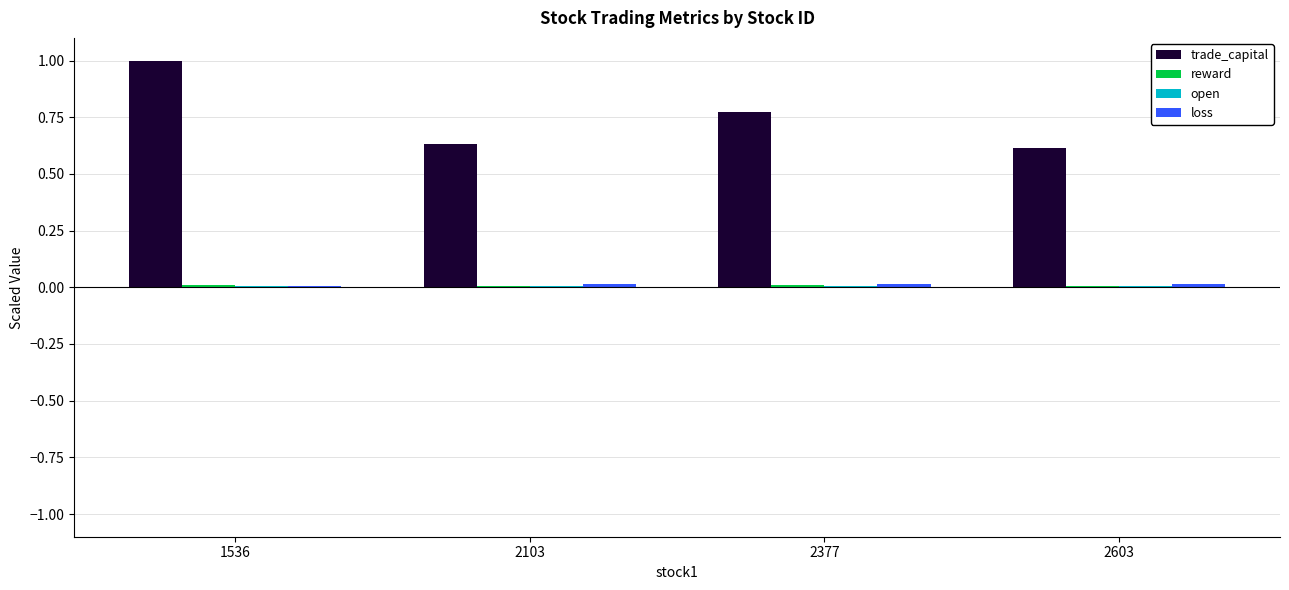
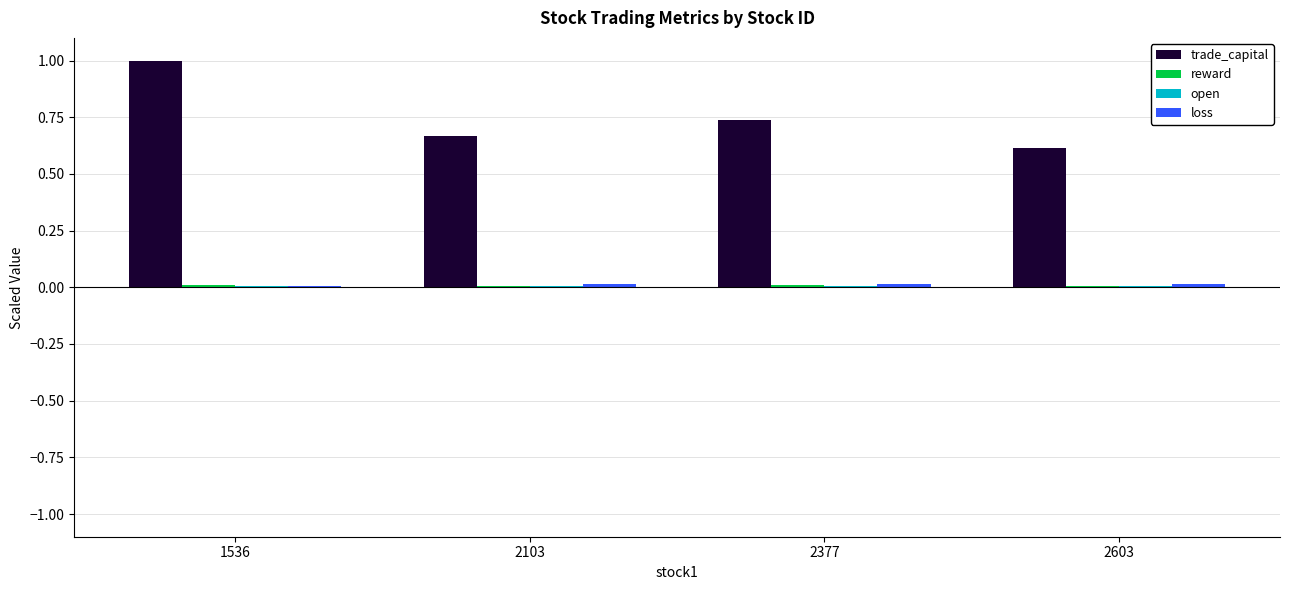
  {
    "trade_capital": {
      "1536": 1.00,
-     "2103": 0.63,
-     "2377": 0.77,
+     "2103": 0.67,
+     "2377": 0.74,
      "2603": 0.62
    },
    "loss": {
      "2103": 0.01,
      "2377": 0.02,
      "2603": 0.01
    }
  }
